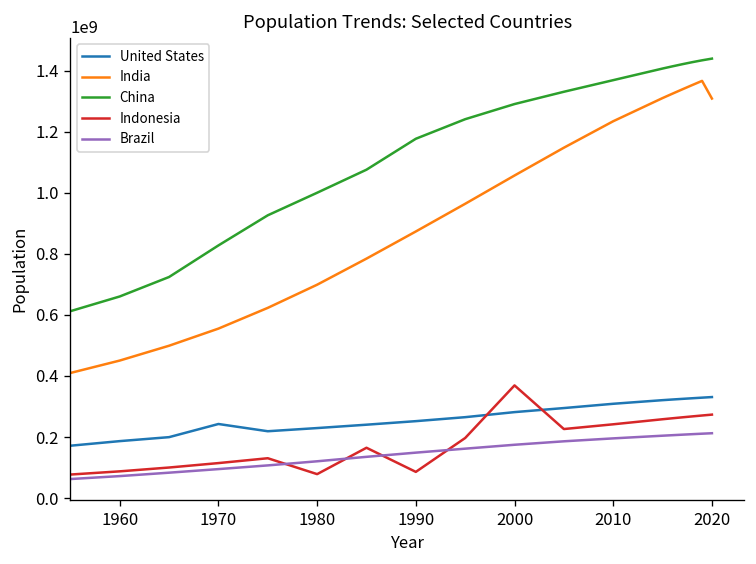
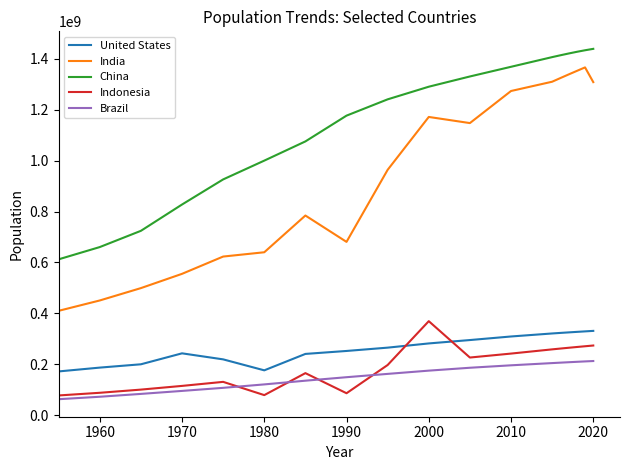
  {
    "United States": {
      "1960": 190000000,
      "1970": 240000000,
-     "1980": 230000000,
+     "1980": 180000000,
      "1990": 250000000,
      "2000": 280000000,
      "2010": 310000000,
      "2020": 330000000
    },
    "India": {
      "1960": 450000000,
      "1970": 560000000,
-     "1980": 700000000,
-     "1990": 870000000,
-     "2000": 1060000000,
-     "2010": 1230000000,
+     "1980": 640000000,
+     "1990": 680000000,
+     "2000": 1170000000,
+     "2010": 1270000000,
      "2020": 1310000000
    },
    "China": {
      "1960": 660000000,
      "1970": 830000000,
      "1980": 1000000000,
      "1990": 1180000000,
      "2000": 1290000000,
      "2010": 1370000000,
      "2020": 1440000000
    },
    "Indonesia": {
      "1960": 90000000,
      "1970": 110000000,
      "1980": 80000000,
      "1990": 90000000,
      "2000": 370000000,
      "2010": 240000000,
      "2020": 270000000
    },
    "Brazil": {
      "1960": 70000000,
      "1970": 100000000,
      "1980": 120000000,
      "1990": 150000000,
      "2000": 170000000,
      "2010": 200000000,
      "2020": 210000000
    }
  }
